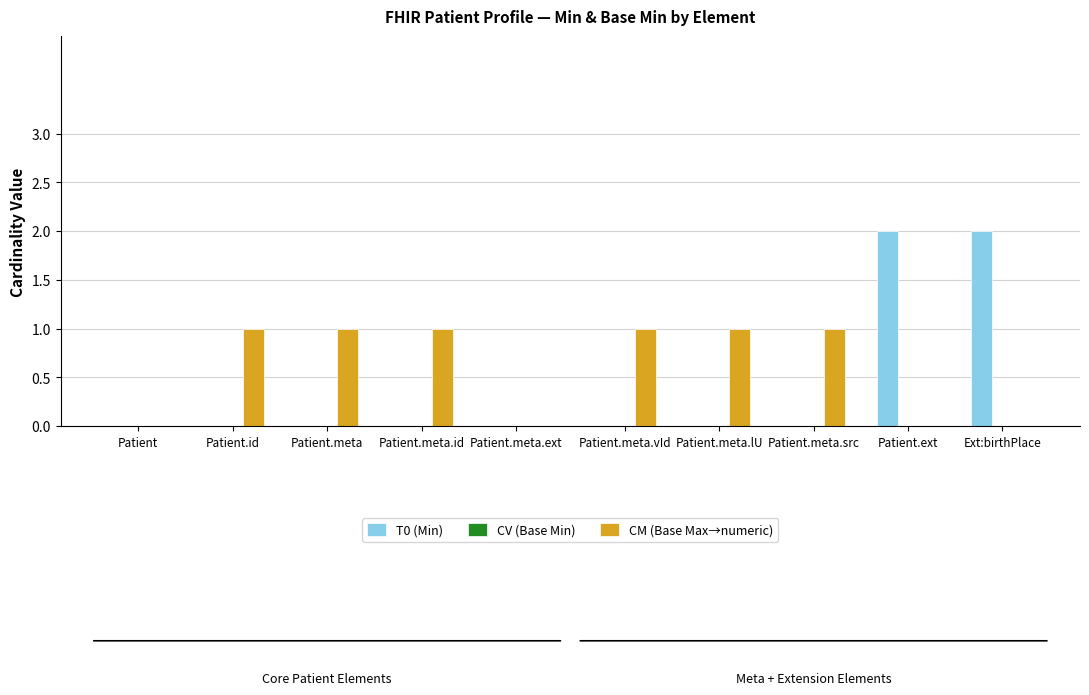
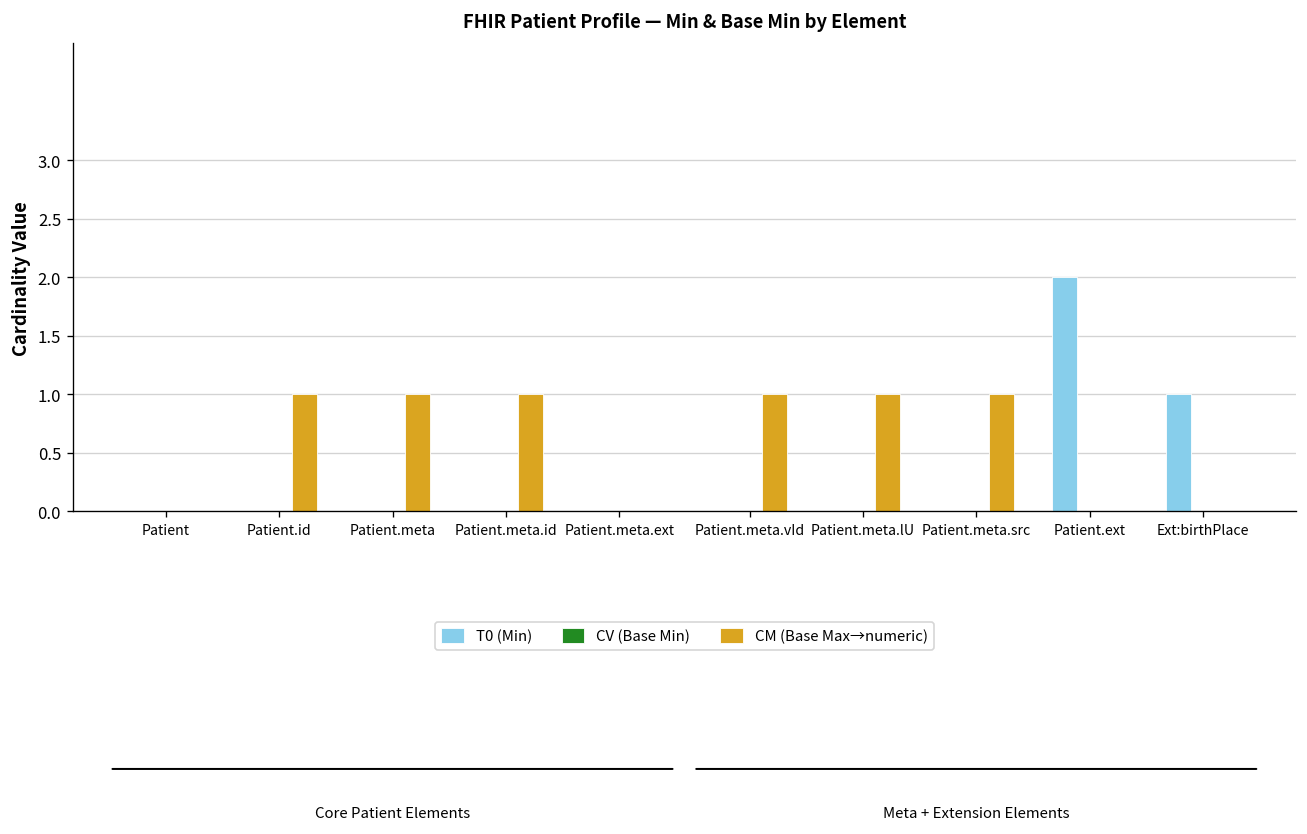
  {
    "T0 (Min)": {
      "Patient": 0,
      "Patient.id": 0,
      "Patient.meta": 0,
      "Patient.meta.id": 0,
      "Patient.meta.ext": 0,
      "Patient.meta.vId": 0,
      "Patient.meta.lU": 0,
      "Patient.meta.src": 0,
      "Patient.ext": 2,
-     "Ext:birthPlace": 2
+     "Ext:birthPlace": 1
    },
    "CV (Base Min)": {
      "Patient": 0,
      "Patient.id": 0,
      "Patient.meta": 0,
      "Patient.meta.id": 0,
      "Patient.meta.ext": 0,
      "Patient.meta.vId": 0,
      "Patient.meta.lU": 0,
      "Patient.meta.src": 0,
      "Patient.ext": 0,
      "Ext:birthPlace": 0
    },
    "CM (Base Max→numeric)": {
      "Patient": 0,
      "Patient.id": 1,
      "Patient.meta": 1,
      "Patient.meta.id": 1,
      "Patient.meta.ext": 0,
      "Patient.meta.vId": 1,
      "Patient.meta.lU": 1,
      "Patient.meta.src": 1,
      "Patient.ext": 0,
      "Ext:birthPlace": 0
    }
  }
